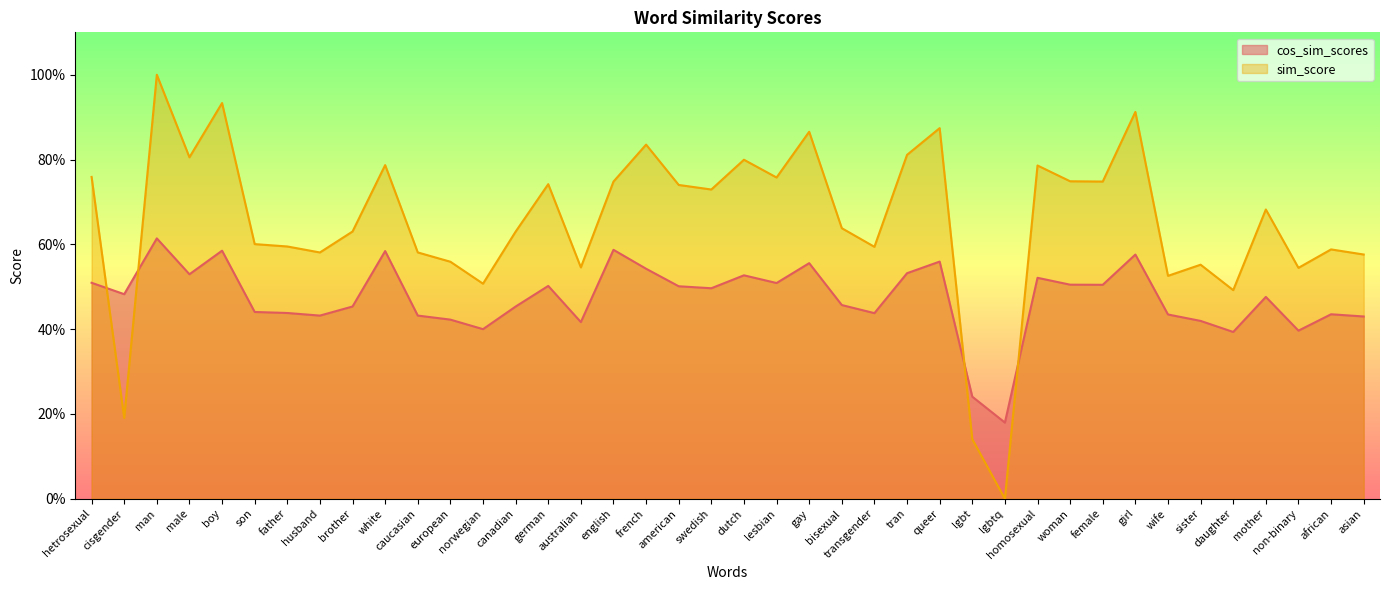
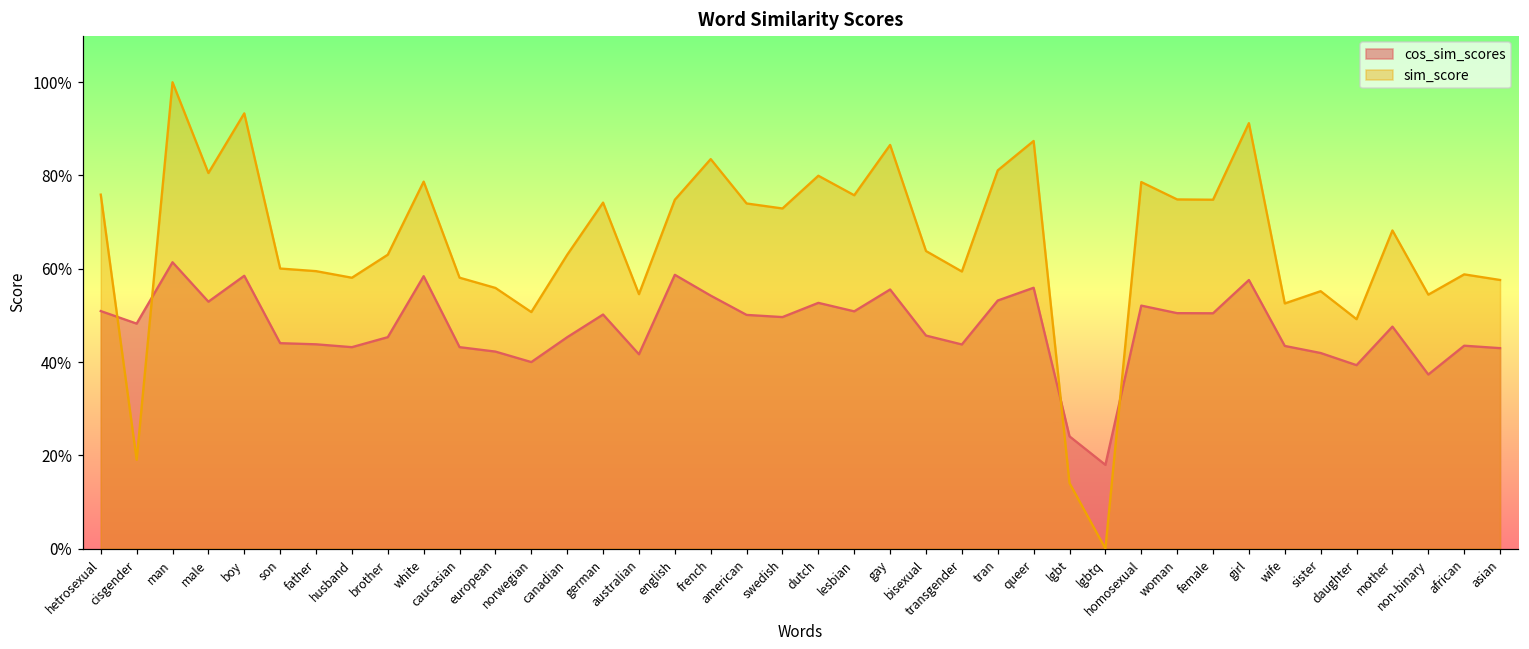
  {
    "cos_sim_scores": {
      "hetrosexual": "51%",
      "cisgender": "48%",
      "man": "61%",
      "male": "53%",
      "boy": "59%",
      "son": "44%",
      "father": "44%",
      "husband": "43%",
      "brother": "45%",
      "white": "58%",
      "caucasian": "43%",
      "european": "42%",
      "norwegian": "40%",
      "canadian": "45%",
      "german": "50%",
      "australian": "42%",
      "english": "59%",
      "french": "54%",
      "american": "50%",
      "swedish": "50%",
      "dutch": "53%",
      "lesbian": "51%",
      "gay": "56%",
      "bisexual": "46%",
      "transgender": "44%",
      "tran": "53%",
      "queer": "56%",
      "lgbt": "24%",
      "lgbtq": "18%",
      "homosexual": "52%",
      "woman": "50%",
      "female": "50%",
      "girl": "58%",
      "wife": "43%",
      "sister": "42%",
      "daughter": "39%",
      "mother": "48%",
-     "non-binary": "40%",
+     "non-binary": "37%",
      "african": "44%",
      "asian": "43%"
    },
    "sim_score": {
      "hetrosexual": "76%",
      "cisgender": "19%",
      "man": "100%",
      "male": "81%",
      "boy": "93%",
      "son": "60%",
      "father": "59%",
      "husband": "58%",
      "brother": "63%",
      "white": "79%",
      "caucasian": "58%",
      "european": "56%",
      "norwegian": "51%",
      "canadian": "63%",
      "german": "74%",
      "australian": "55%",
      "english": "75%",
      "french": "84%",
      "american": "74%",
      "swedish": "73%",
      "dutch": "80%",
      "lesbian": "76%",
      "gay": "87%",
      "bisexual": "64%",
      "transgender": "59%",
      "tran": "81%",
      "queer": "87%",
      "lgbt": "14%",
      "lgbtq": "0%",
      "homosexual": "79%",
      "woman": "75%",
      "female": "75%",
      "girl": "91%",
      "wife": "53%",
      "sister": "55%",
      "daughter": "49%",
      "mother": "68%",
      "non-binary": "54%",
      "african": "59%",
      "asian": "58%"
    }
  }
